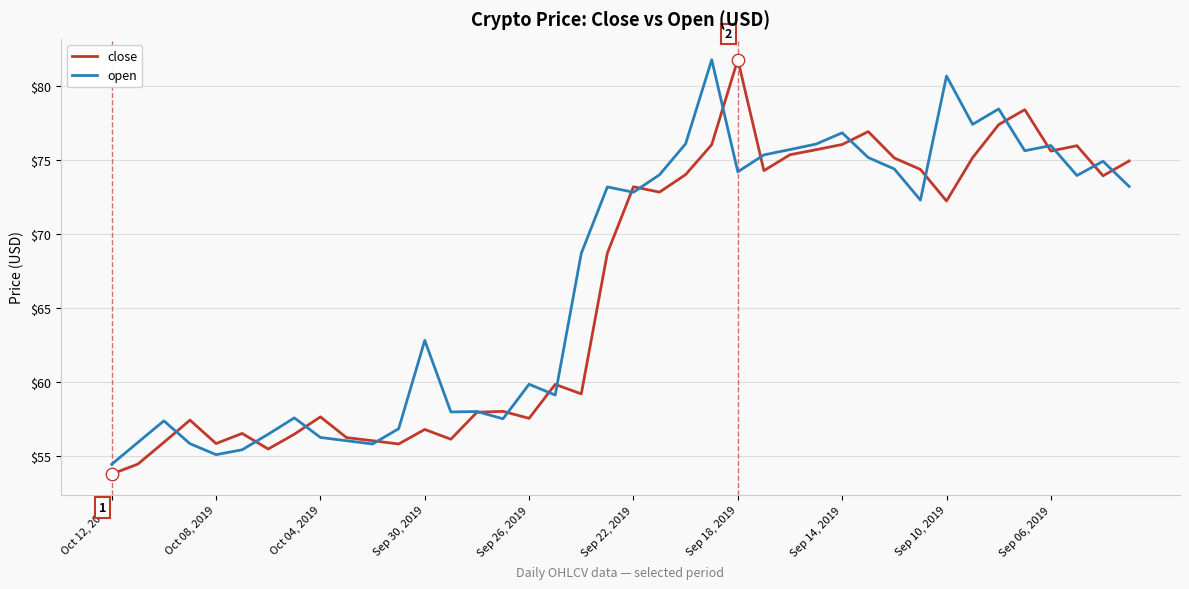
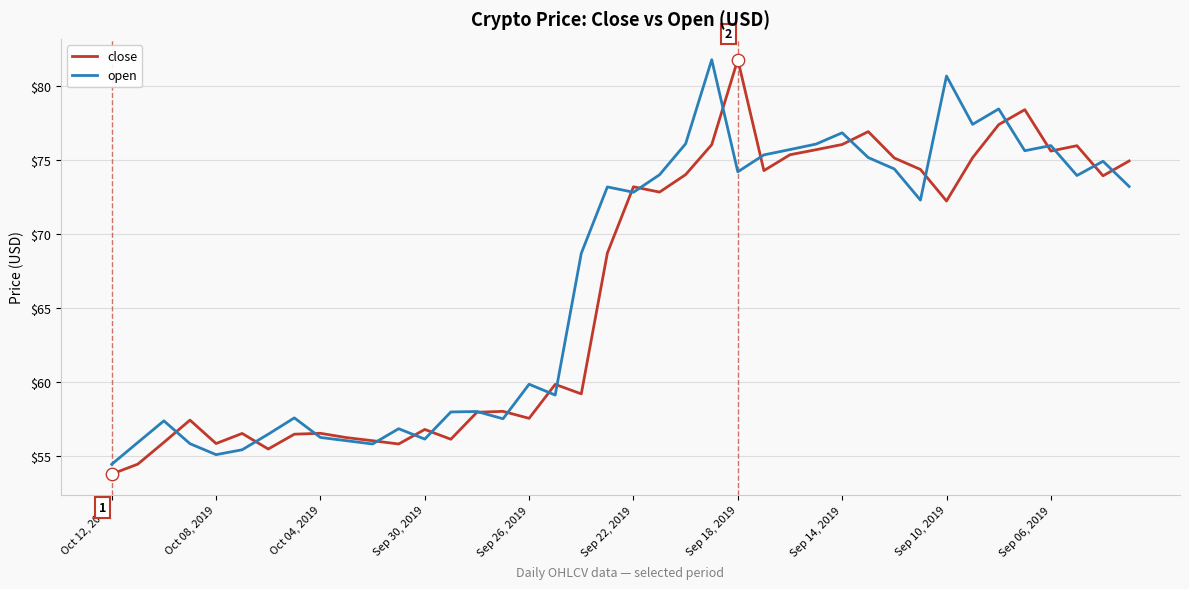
  {
    "close": {
      "Oct 08, 2019": "$55.9",
-     "Oct 04, 2019": "$57.7",
+     "Oct 04, 2019": "$56.6",
      "Sep 30, 2019": "$56.8",
      "Sep 26, 2019": "$57.6",
      "Sep 22, 2019": "$73.2",
      "Sep 14, 2019": "$76.0",
      "Sep 10, 2019": "$72.2",
      "Sep 06, 2019": "$75.6"
    },
    "open": {
      "Oct 12, 2019": "$54.5",
      "Oct 08, 2019": "$55.1",
      "Oct 04, 2019": "$56.3",
-     "Sep 30, 2019": "$62.8",
+     "Sep 30, 2019": "$56.2",
      "Sep 26, 2019": "$59.9",
      "Sep 22, 2019": "$72.8",
      "Sep 18, 2019": "$74.2",
      "Sep 14, 2019": "$76.8",
      "Sep 10, 2019": "$80.7",
      "Sep 06, 2019": "$76.0"
    }
  }
